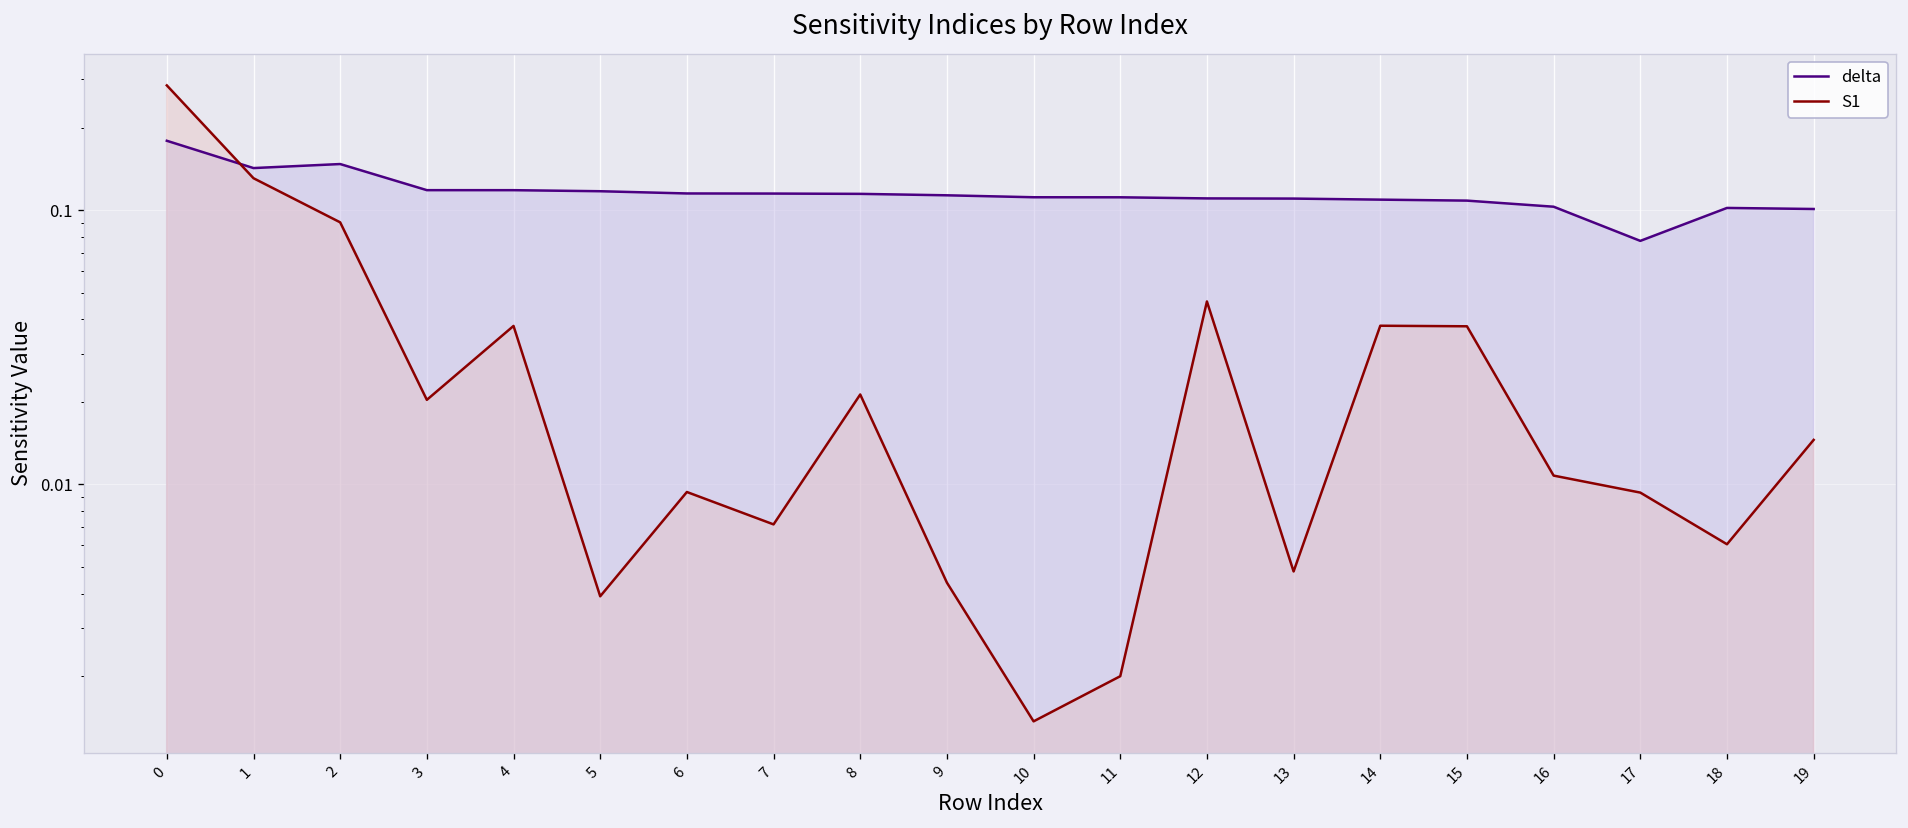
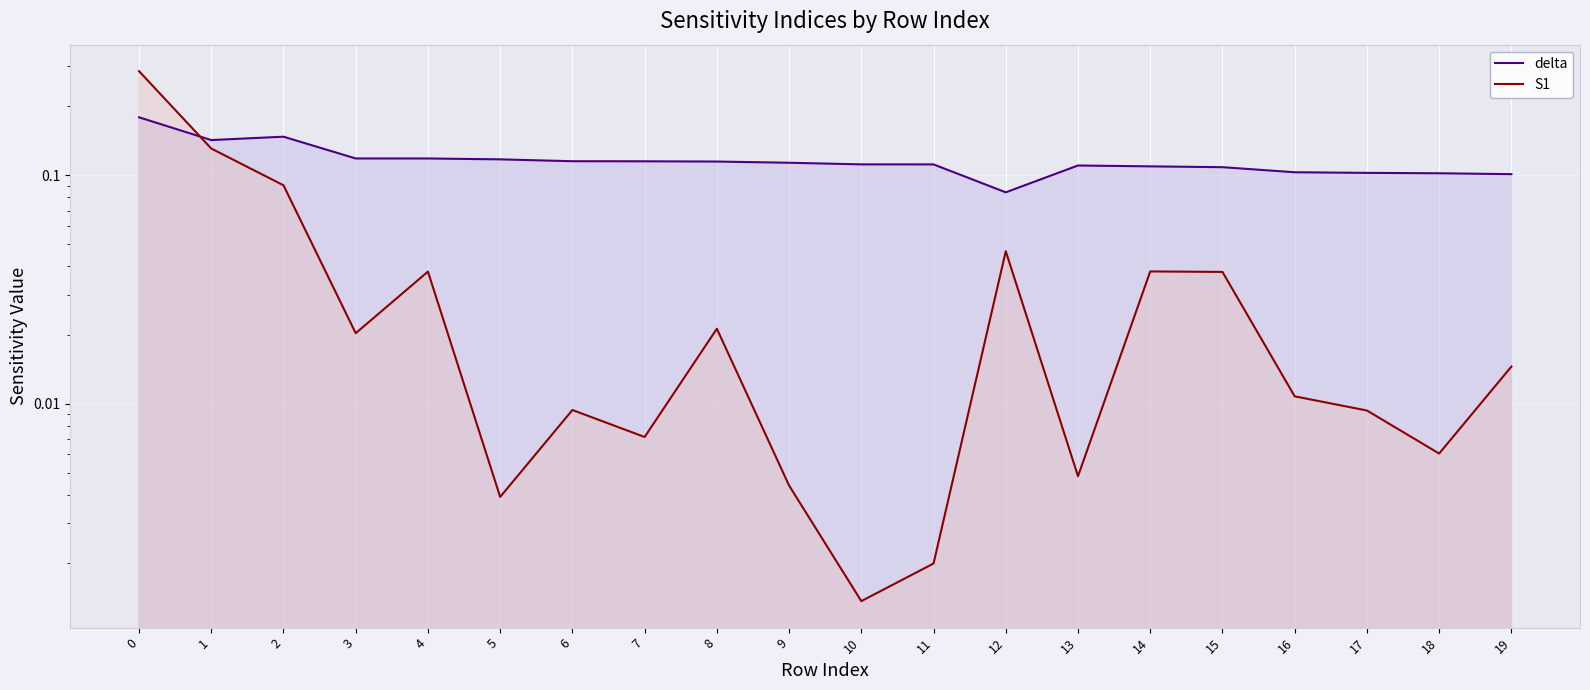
  {
    "delta": {
      "0": 0.18,
      "1": 0.14,
      "2": 0.15,
      "3": 0.12,
      "4": 0.12,
      "5": 0.12,
      "6": 0.12,
      "7": 0.12,
      "8": 0.11,
      "9": 0.11,
      "10": 0.11,
      "11": 0.11,
-     "12": 0.11,
+     "12": 0.084,
      "13": 0.11,
      "14": 0.11,
      "15": 0.11,
      "16": 0.10,
-     "17": 0.077,
+     "17": 0.10,
      "18": 0.10,
      "19": 0.10
    },
    "S1": {
      "0": 0.29,
      "1": 0.13,
      "2": 0.090,
      "3": 0.020,
      "4": 0.038,
      "5": 0.004,
      "6": 0.0094,
      "7": 0.007,
      "8": 0.021,
      "9": 0.0044,
      "10": 0.0014,
      "11": 0.002,
      "12": 0.046,
      "13": 0.0048,
      "14": 0.038,
      "15": 0.038,
      "16": 0.011,
      "17": 0.0093,
      "18": 0.006,
      "19": 0.015
    }
  }
